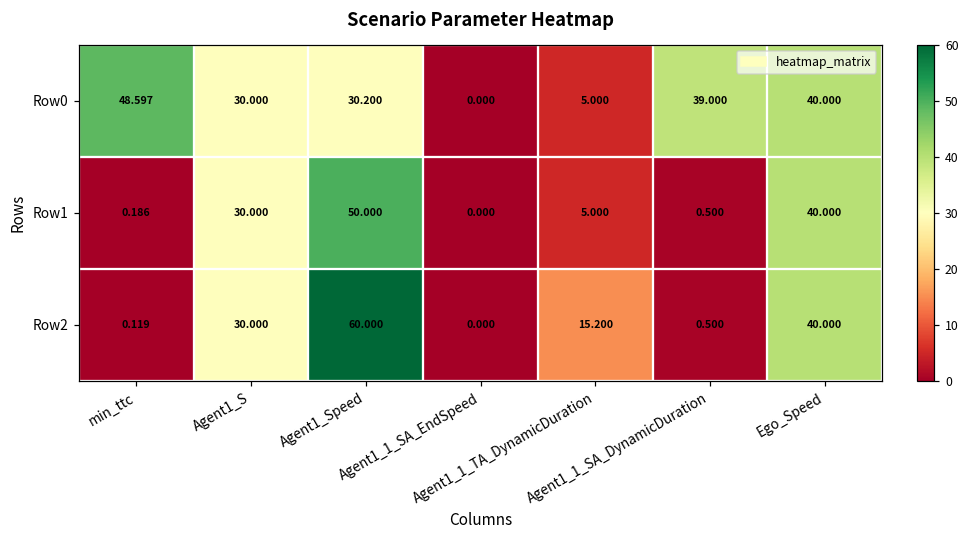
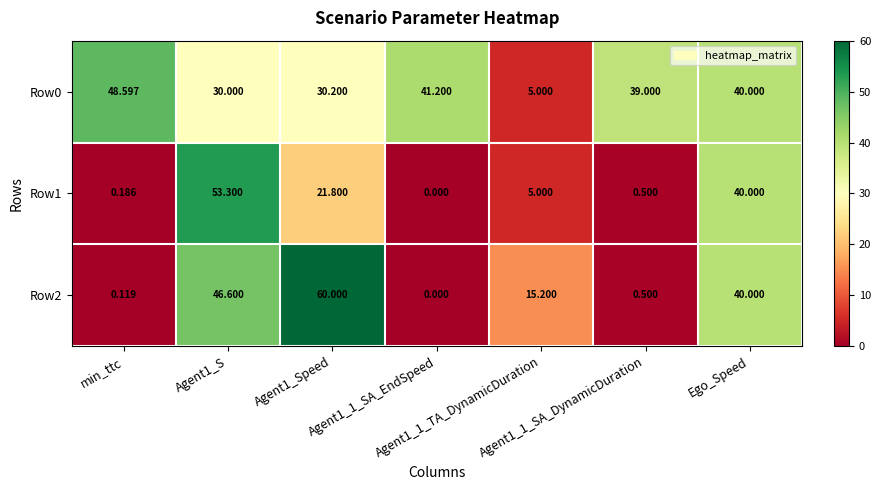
  {
    "Row0": {
      "min_ttc": 48.597,
      "Agent1_S": 30.000,
      "Agent1_Speed": 30.200,
-     "Agent1_1_SA_EndSpeed": 0.000,
+     "Agent1_1_SA_EndSpeed": 41.200,
      "Agent1_1_TA_DynamicDuration": 5.000,
      "Agent1_1_SA_DynamicDuration": 39.000,
      "Ego_Speed": 40.000
    },
    "Row1": {
      "min_ttc": 0.186,
-     "Agent1_S": 30.000,
-     "Agent1_Speed": 50.000,
+     "Agent1_S": 53.300,
+     "Agent1_Speed": 21.800,
      "Agent1_1_SA_EndSpeed": 0.000,
      "Agent1_1_TA_DynamicDuration": 5.000,
      "Agent1_1_SA_DynamicDuration": 0.500,
      "Ego_Speed": 40.000
    },
    "Row2": {
      "min_ttc": 0.119,
-     "Agent1_S": 30.000,
+     "Agent1_S": 46.600,
      "Agent1_Speed": 60.000,
      "Agent1_1_SA_EndSpeed": 0.000,
      "Agent1_1_TA_DynamicDuration": 15.200,
      "Agent1_1_SA_DynamicDuration": 0.500,
      "Ego_Speed": 40.000
    }
  }
